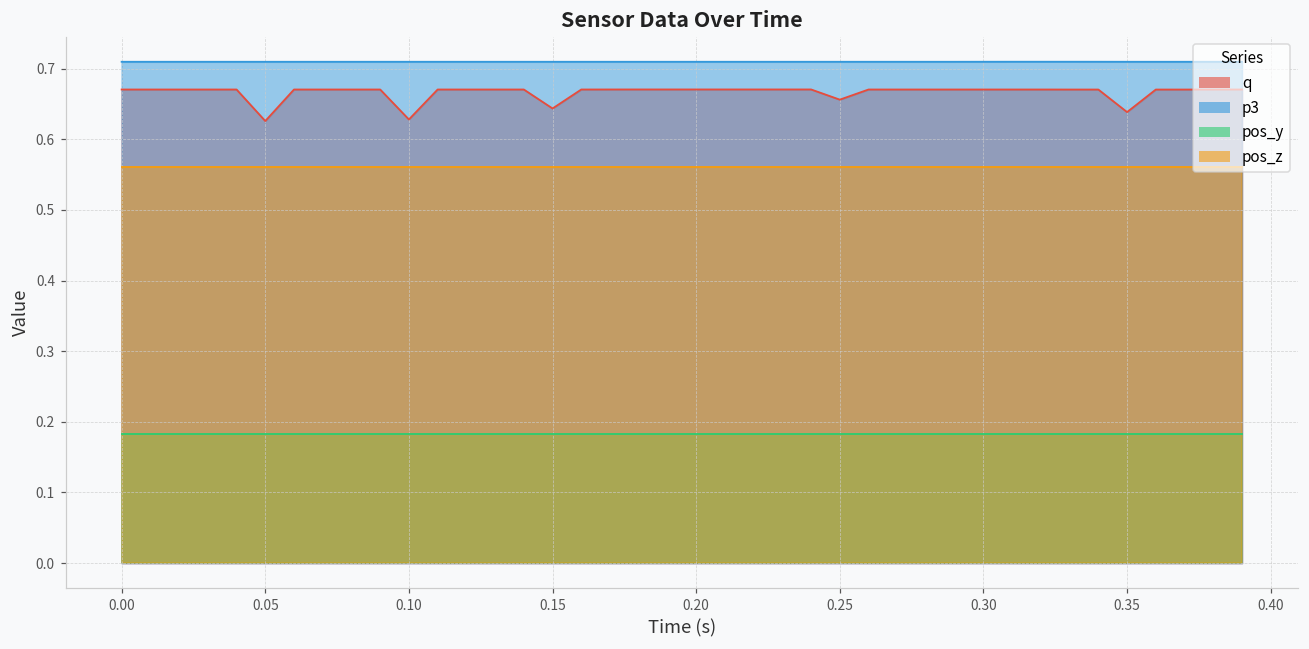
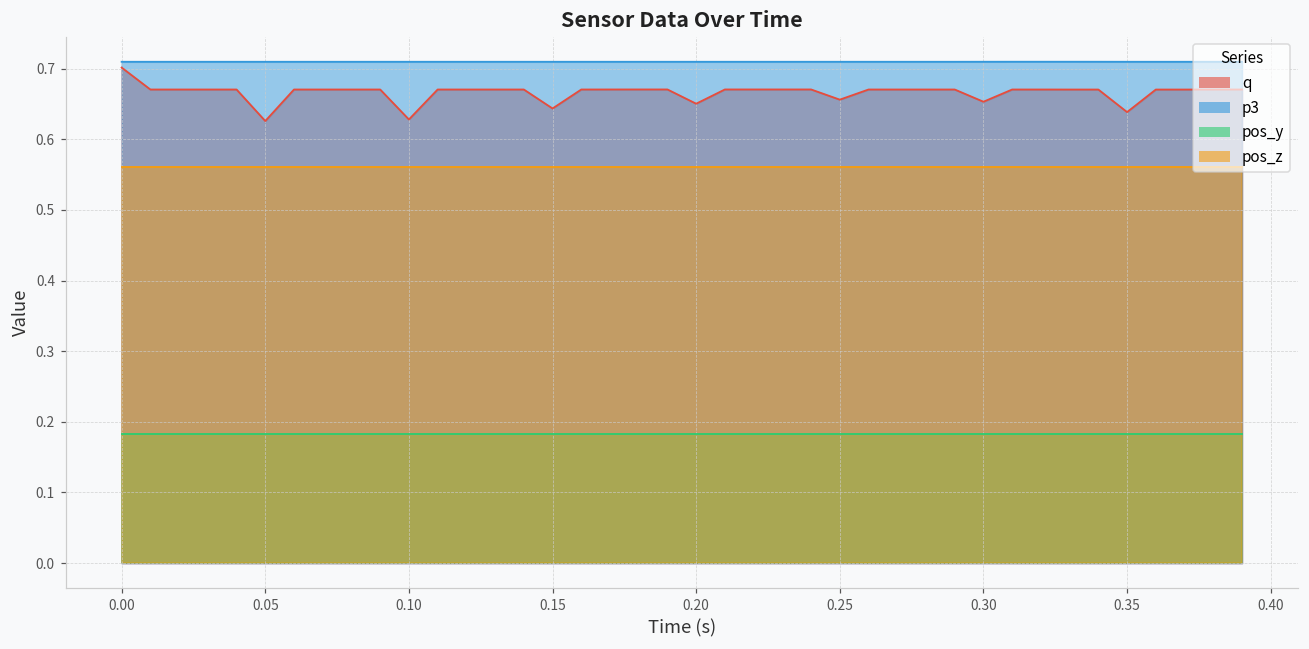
  {
    "q": {
-     "0.00": 0.67,
+     "0.00": 0.70,
      "0.05": 0.63,
      "0.10": 0.63,
      "0.15": 0.64,
-     "0.20": 0.67,
+     "0.20": 0.65,
      "0.25": 0.66,
-     "0.30": 0.67,
+     "0.30": 0.65,
      "0.35": 0.64
    },
    "p3": {
      "0.00": 0.71,
      "0.05": 0.71,
      "0.10": 0.71,
      "0.15": 0.71,
      "0.20": 0.71,
      "0.25": 0.71,
      "0.30": 0.71,
      "0.35": 0.71
    },
    "pos_y": {
      "0.00": 0.18,
      "0.05": 0.18,
      "0.10": 0.18,
      "0.15": 0.18,
      "0.20": 0.18,
      "0.25": 0.18,
      "0.30": 0.18,
      "0.35": 0.18
    },
    "pos_z": {
      "0.00": 0.56,
      "0.05": 0.56,
      "0.10": 0.56,
      "0.15": 0.56,
      "0.20": 0.56,
      "0.25": 0.56,
      "0.30": 0.56,
      "0.35": 0.56
    }
  }
